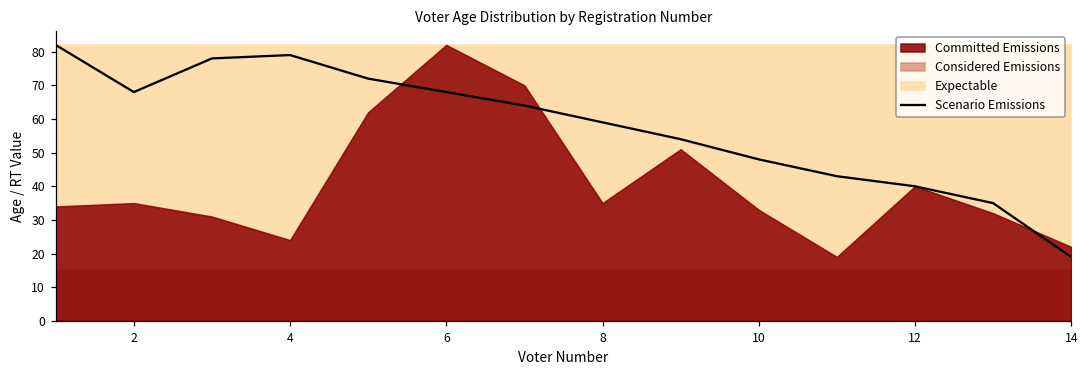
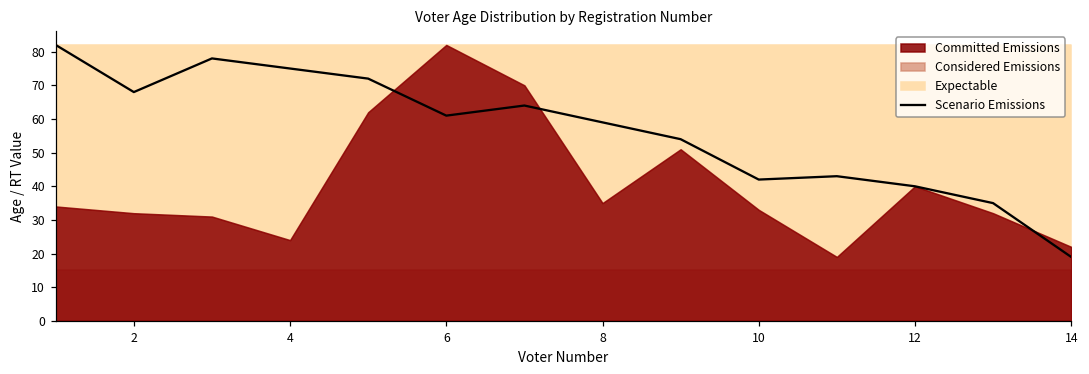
  {
    "Scenario Emissions": {
      "2": 68,
-     "4": 79,
-     "6": 68,
+     "4": 75,
+     "6": 61,
      "8": 59,
-     "10": 48,
+     "10": 42,
      "14": 19
    },
    "Expectable": {
      "2": 82,
      "4": 82,
      "8": 82,
      "10": 82,
      "14": 82
    },
    "Considered Emissions": {
      "2": 15,
      "4": 15,
      "6": 15,
      "8": 15,
      "10": 15,
      "12": 15,
      "14": 15
    },
    "Committed Emissions": {
-     "2": 35,
+     "2": 32,
      "4": 24,
      "8": 35,
      "10": 33,
      "14": 22
    }
  }
